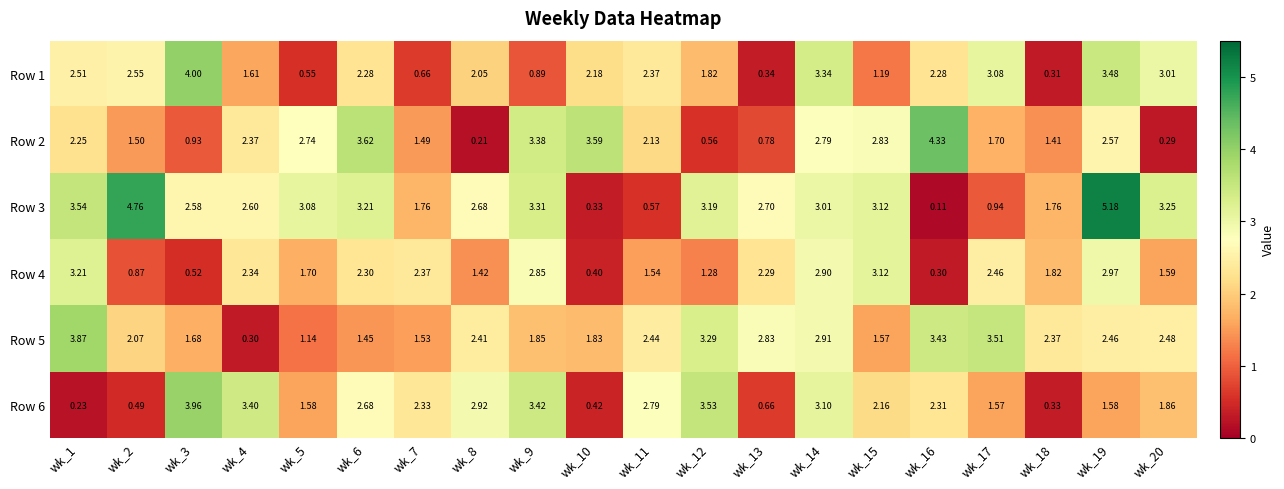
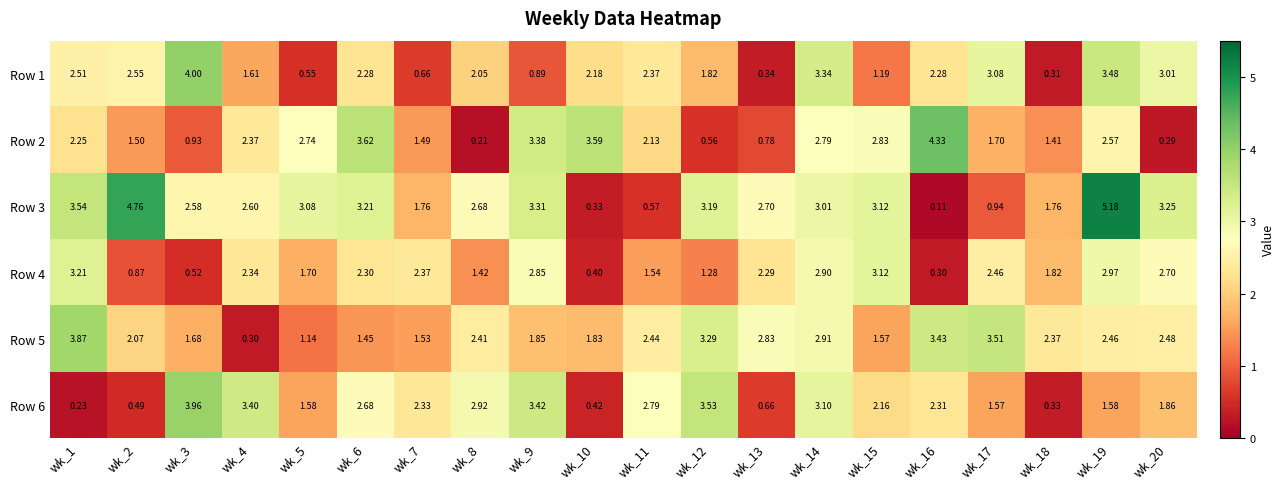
  {
    "Row 1": {
      "wk_1": 2.51,
      "wk_2": 2.55,
      "wk_3": 4.00,
      "wk_4": 1.61,
      "wk_5": 0.55,
      "wk_6": 2.28,
      "wk_7": 0.66,
      "wk_8": 2.05,
      "wk_9": 0.89,
      "wk_10": 2.18,
      "wk_11": 2.37,
      "wk_12": 1.82,
      "wk_13": 0.34,
      "wk_14": 3.34,
      "wk_15": 1.19,
      "wk_16": 2.28,
      "wk_17": 3.08,
      "wk_18": 0.31,
      "wk_19": 3.48,
      "wk_20": 3.01
    },
    "Row 2": {
      "wk_1": 2.25,
      "wk_2": 1.50,
      "wk_3": 0.93,
      "wk_4": 2.37,
      "wk_5": 2.74,
      "wk_6": 3.62,
      "wk_7": 1.49,
      "wk_8": 0.21,
      "wk_9": 3.38,
      "wk_10": 3.59,
      "wk_11": 2.13,
      "wk_12": 0.56,
      "wk_13": 0.78,
      "wk_14": 2.79,
      "wk_15": 2.83,
      "wk_16": 4.33,
      "wk_17": 1.70,
      "wk_18": 1.41,
      "wk_19": 2.57,
      "wk_20": 0.29
    },
    "Row 3": {
      "wk_1": 3.54,
      "wk_2": 4.76,
      "wk_3": 2.58,
      "wk_4": 2.60,
      "wk_5": 3.08,
      "wk_6": 3.21,
      "wk_7": 1.76,
      "wk_8": 2.68,
      "wk_9": 3.31,
      "wk_10": 0.33,
      "wk_11": 0.57,
      "wk_12": 3.19,
      "wk_13": 2.70,
      "wk_14": 3.01,
      "wk_15": 3.12,
      "wk_16": 0.11,
      "wk_17": 0.94,
      "wk_18": 1.76,
      "wk_19": 5.18,
      "wk_20": 3.25
    },
    "Row 4": {
      "wk_1": 3.21,
      "wk_2": 0.87,
      "wk_3": 0.52,
      "wk_4": 2.34,
      "wk_5": 1.70,
      "wk_6": 2.30,
      "wk_7": 2.37,
      "wk_8": 1.42,
      "wk_9": 2.85,
      "wk_10": 0.40,
      "wk_11": 1.54,
      "wk_12": 1.28,
      "wk_13": 2.29,
      "wk_14": 2.90,
      "wk_15": 3.12,
      "wk_16": 0.30,
      "wk_17": 2.46,
      "wk_18": 1.82,
      "wk_19": 2.97,
-     "wk_20": 1.59
+     "wk_20": 2.70
    },
    "Row 5": {
      "wk_1": 3.87,
      "wk_2": 2.07,
      "wk_3": 1.68,
      "wk_4": 0.30,
      "wk_5": 1.14,
      "wk_6": 1.45,
      "wk_7": 1.53,
      "wk_8": 2.41,
      "wk_9": 1.85,
      "wk_10": 1.83,
      "wk_11": 2.44,
      "wk_12": 3.29,
      "wk_13": 2.83,
      "wk_14": 2.91,
      "wk_15": 1.57,
      "wk_16": 3.43,
      "wk_17": 3.51,
      "wk_18": 2.37,
      "wk_19": 2.46,
      "wk_20": 2.48
    },
    "Row 6": {
      "wk_1": 0.23,
      "wk_2": 0.49,
      "wk_3": 3.96,
      "wk_4": 3.40,
      "wk_5": 1.58,
      "wk_6": 2.68,
      "wk_7": 2.33,
      "wk_8": 2.92,
      "wk_9": 3.42,
      "wk_10": 0.42,
      "wk_11": 2.79,
      "wk_12": 3.53,
      "wk_13": 0.66,
      "wk_14": 3.10,
      "wk_15": 2.16,
      "wk_16": 2.31,
      "wk_17": 1.57,
      "wk_18": 0.33,
      "wk_19": 1.58,
      "wk_20": 1.86
    }
  }
